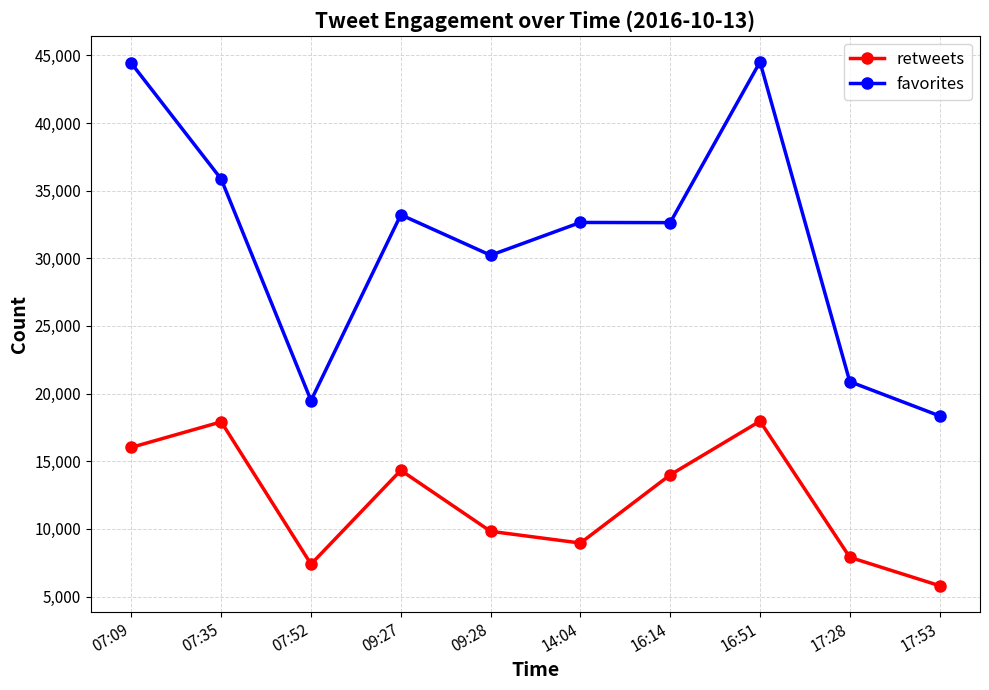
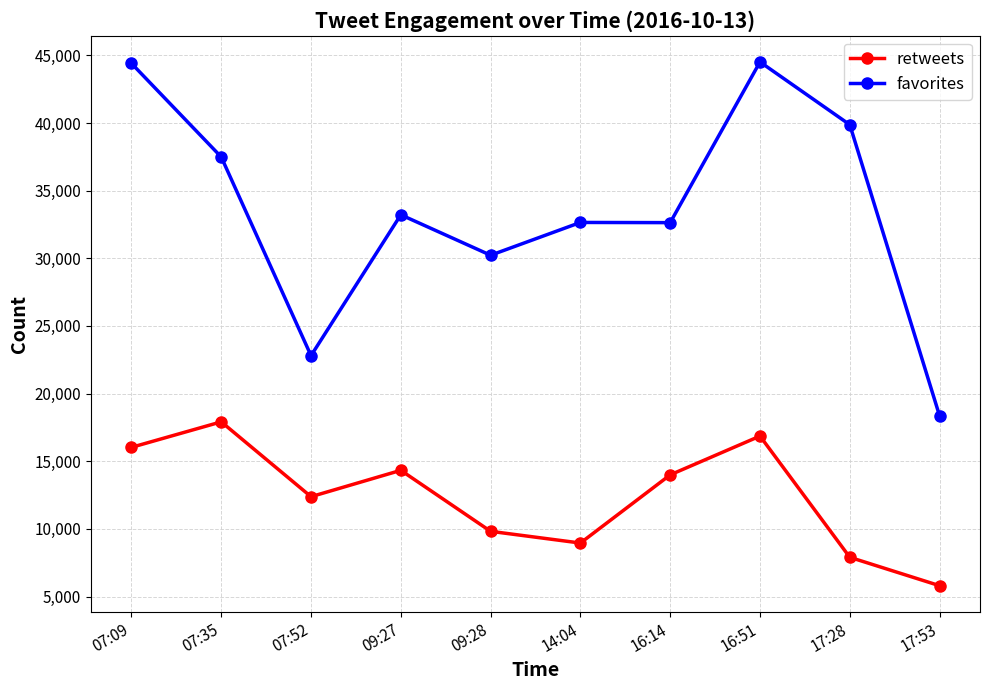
  {
    "retweets": {
      "07:09": "16,000",
      "07:35": "17,900",
-     "07:52": "7,400",
+     "07:52": "12,400",
      "09:27": "14,300",
      "09:28": "9,800",
      "14:04": "9,000",
      "16:14": "14,000",
-     "16:51": "18,000",
+     "16:51": "16,900",
      "17:28": "7,900",
      "17:53": "5,800"
    },
    "favorites": {
      "07:09": "44,400",
-     "07:35": "35,800",
-     "07:52": "19,500",
+     "07:35": "37,500",
+     "07:52": "22,800",
      "09:27": "33,200",
      "09:28": "30,200",
      "14:04": "32,600",
      "16:14": "32,600",
      "16:51": "44,500",
-     "17:28": "20,900",
+     "17:28": "39,900",
      "17:53": "18,400"
    }
  }
